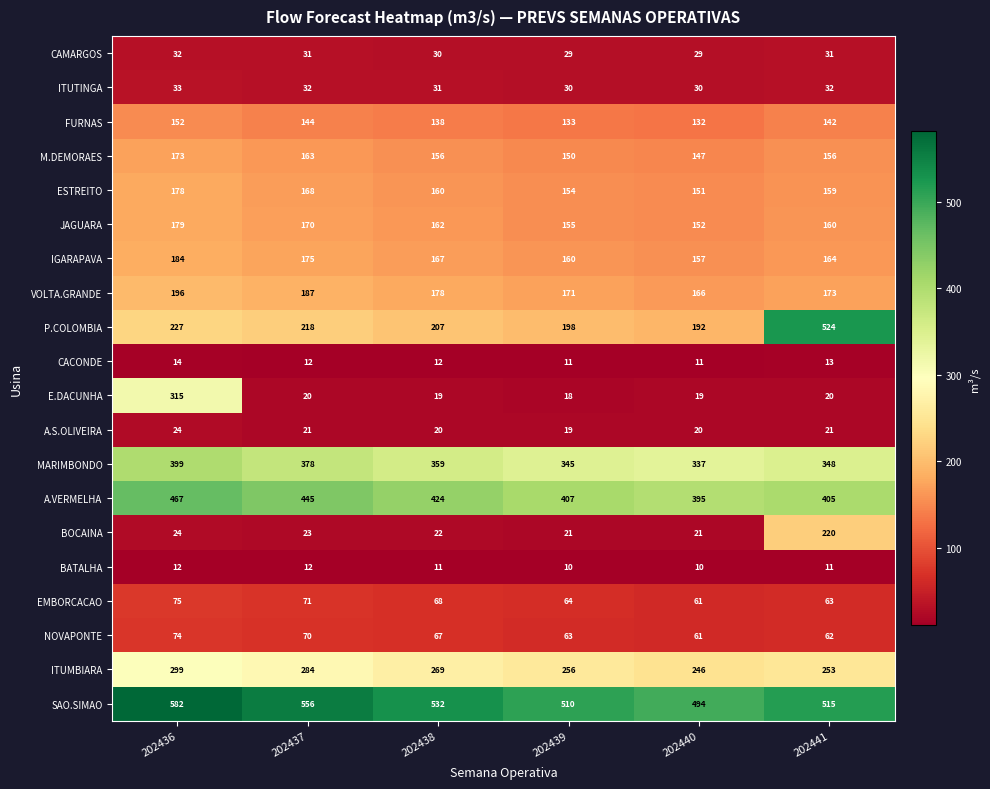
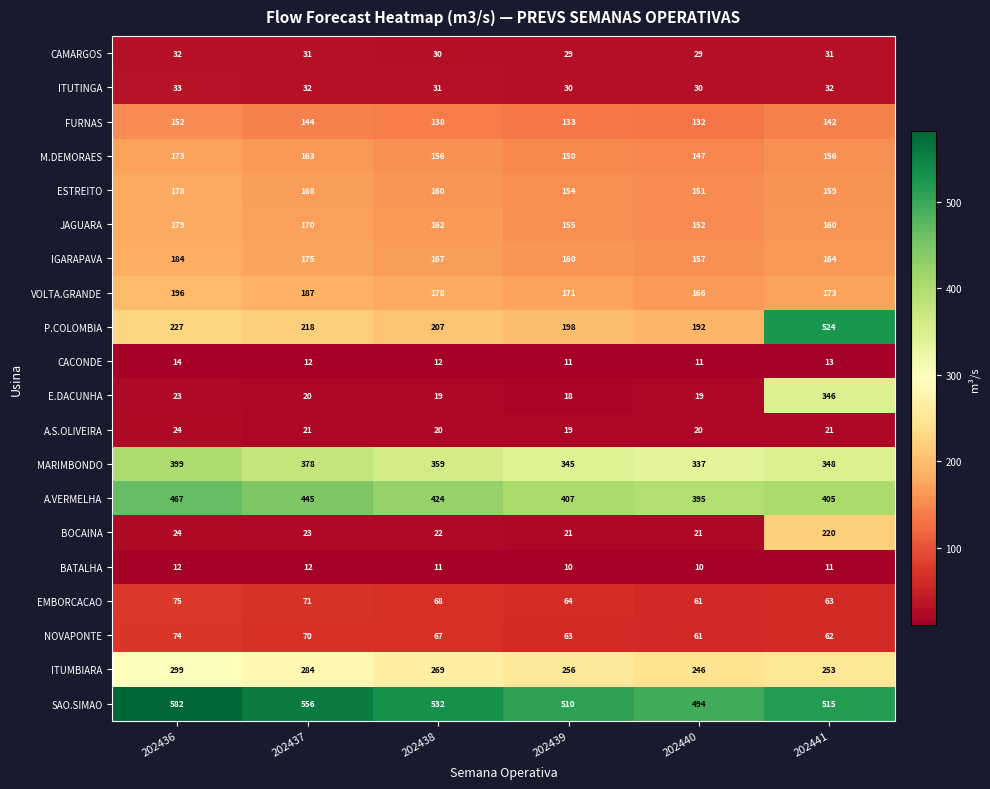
  {
    "CAMARGOS": {
      "202436": 32,
      "202437": 31,
      "202438": 30,
      "202439": 29,
      "202440": 29,
      "202441": 31
    },
    "ITUTINGA": {
      "202436": 33,
      "202437": 32,
      "202438": 31,
      "202439": 30,
      "202440": 30,
      "202441": 32
    },
    "FURNAS": {
      "202436": 152,
      "202437": 144,
      "202438": 138,
      "202439": 133,
      "202440": 132,
      "202441": 142
    },
    "M.DEMORAES": {
      "202436": 173,
      "202437": 163,
      "202438": 156,
      "202439": 150,
      "202440": 147,
      "202441": 156
    },
    "ESTREITO": {
      "202436": 178,
      "202437": 168,
      "202438": 160,
      "202439": 154,
      "202440": 151,
      "202441": 159
    },
    "JAGUARA": {
      "202436": 179,
      "202437": 170,
      "202438": 162,
      "202439": 155,
      "202440": 152,
      "202441": 160
    },
    "IGARAPAVA": {
      "202436": 184,
      "202437": 175,
      "202438": 167,
      "202439": 160,
      "202440": 157,
      "202441": 164
    },
    "VOLTA.GRANDE": {
      "202436": 196,
      "202437": 187,
      "202438": 178,
      "202439": 171,
      "202440": 166,
      "202441": 173
    },
    "P.COLOMBIA": {
      "202436": 227,
      "202437": 218,
      "202438": 207,
      "202439": 198,
      "202440": 192,
      "202441": 524
    },
    "CACONDE": {
      "202436": 14,
      "202437": 12,
      "202438": 12,
      "202439": 11,
      "202440": 11,
      "202441": 13
    },
    "E.DACUNHA": {
-     "202436": 315,
+     "202436": 23,
      "202437": 20,
      "202438": 19,
      "202439": 18,
      "202440": 19,
-     "202441": 20
+     "202441": 346
    },
    "A.S.OLIVEIRA": {
      "202436": 24,
      "202437": 21,
      "202438": 20,
      "202439": 19,
      "202440": 20,
      "202441": 21
    },
    "MARIMBONDO": {
      "202436": 399,
      "202437": 378,
      "202438": 359,
      "202439": 345,
      "202440": 337,
      "202441": 348
    },
    "A.VERMELHA": {
      "202436": 467,
      "202437": 445,
      "202438": 424,
      "202439": 407,
      "202440": 395,
      "202441": 405
    },
    "BOCAINA": {
      "202436": 24,
      "202437": 23,
      "202438": 22,
      "202439": 21,
      "202440": 21,
      "202441": 220
    },
    "BATALHA": {
      "202436": 12,
      "202437": 12,
      "202438": 11,
      "202439": 10,
      "202440": 10,
      "202441": 11
    },
    "EMBORCACAO": {
      "202436": 75,
      "202437": 71,
      "202438": 68,
      "202439": 64,
      "202440": 61,
      "202441": 63
    },
    "NOVAPONTE": {
      "202436": 74,
      "202437": 70,
      "202438": 67,
      "202439": 63,
      "202440": 61,
      "202441": 62
    },
    "ITUMBIARA": {
      "202436": 299,
      "202437": 284,
      "202438": 269,
      "202439": 256,
      "202440": 246,
      "202441": 253
    },
    "SAO.SIMAO": {
      "202436": 582,
      "202437": 556,
      "202438": 532,
      "202439": 510,
      "202440": 494,
      "202441": 515
    }
  }
